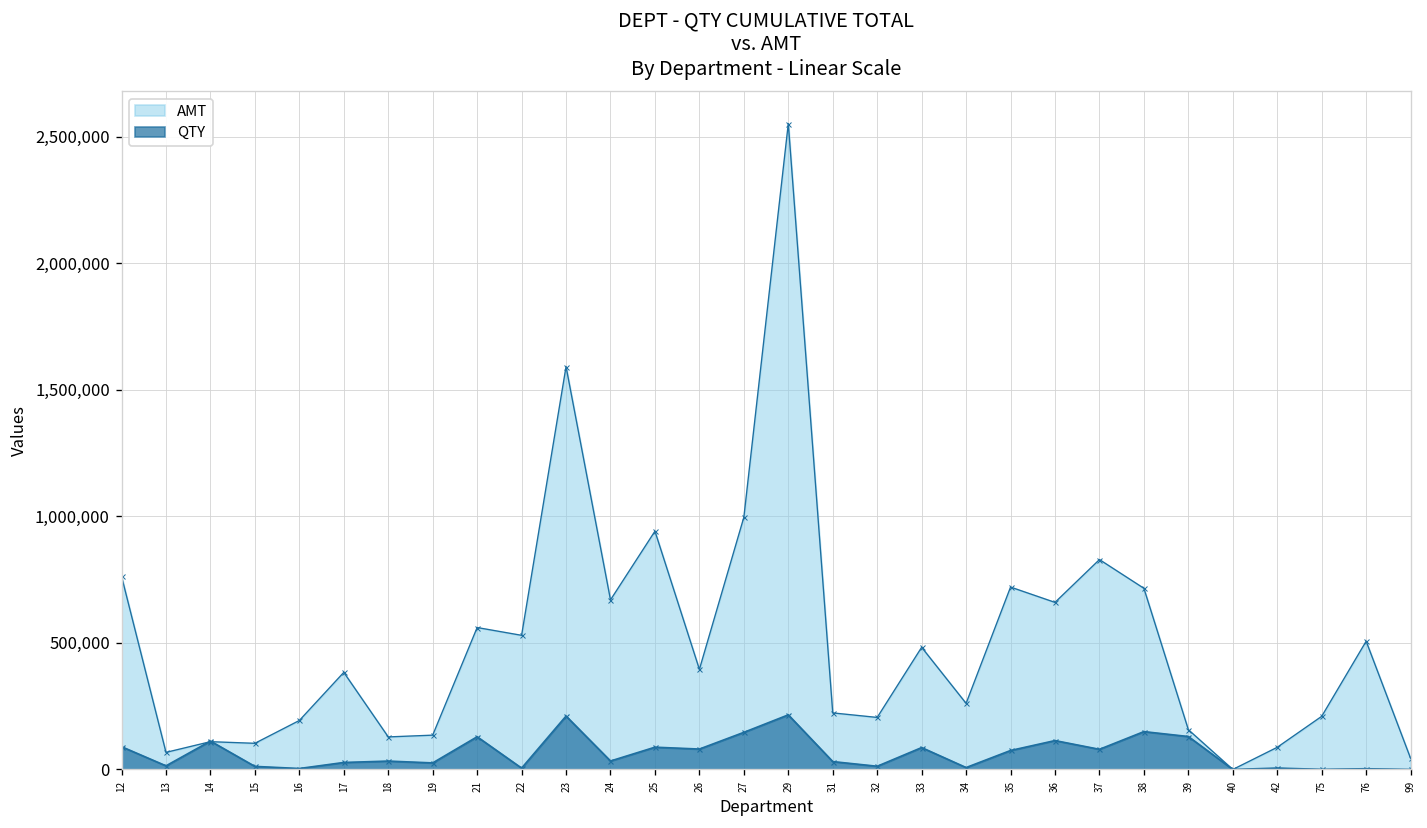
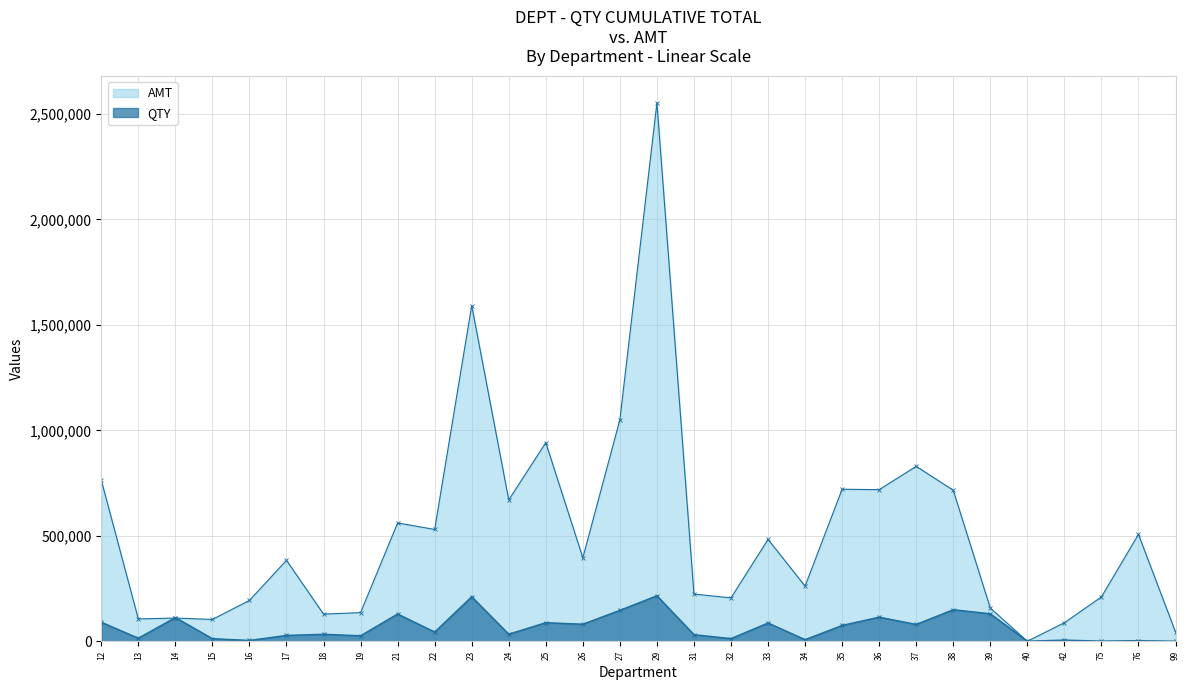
  {
    "AMT": {
      "12": "760,000",
-     "13": "70,000",
+     "13": "110,000",
      "15": "100,000",
      "16": "190,000",
      "17": "380,000",
      "18": "130,000",
      "19": "140,000",
      "21": "560,000",
      "22": "530,000",
      "23": "1,590,000",
      "24": "670,000",
      "25": "940,000",
      "26": "400,000",
-     "27": "1,000,000",
+     "27": "1,050,000",
      "29": "2,550,000",
      "31": "220,000",
      "32": "210,000",
      "33": "480,000",
      "34": "260,000",
      "35": "720,000",
-     "36": "660,000",
+     "36": "720,000",
      "37": "830,000",
      "38": "720,000",
      "39": "160,000",
      "42": "90,000",
      "75": "210,000",
      "76": "510,000",
      "99": "40,000"
    },
    "QTY": {
      "12": "90,000",
      "13": "10,000",
      "15": "10,000",
      "16": "0",
      "17": "30,000",
      "18": "30,000",
      "19": "30,000",
      "21": "130,000",
-     "22": "10,000",
+     "22": "40,000",
      "23": "210,000",
      "24": "30,000",
      "25": "90,000",
      "26": "80,000",
      "27": "150,000",
      "29": "220,000",
      "31": "30,000",
      "32": "10,000",
      "33": "90,000",
      "34": "10,000",
      "35": "70,000",
      "36": "110,000",
      "37": "80,000",
      "38": "150,000",
      "39": "130,000",
      "42": "10,000",
      "75": "0",
      "76": "0",
      "99": "0"
    }
  }
